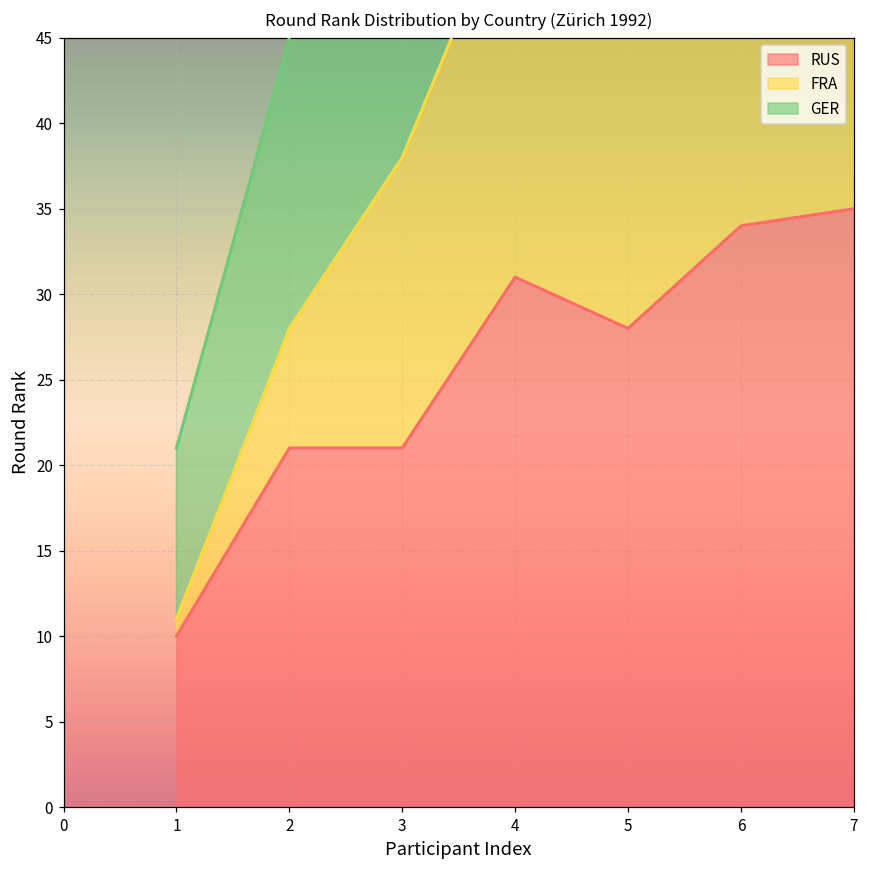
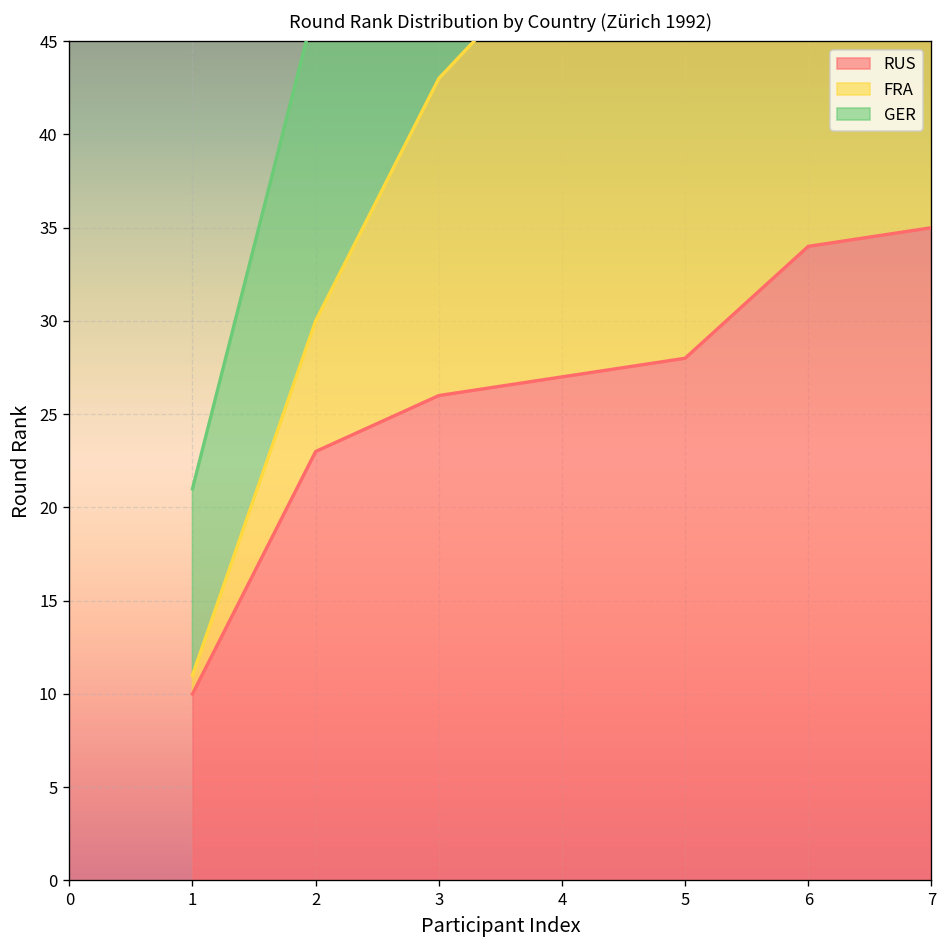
  {
    "RUS": {
      "1": 10,
-     "2": 21,
-     "3": 21,
-     "4": 31,
+     "2": 23,
+     "3": 26,
+     "4": 27,
      "5": 28,
      "6": 34,
      "7": 35
    },
    "FRA": {
      "1": 1,
      "2": 7,
      "3": 17
    },
    "GER": {
      "1": 10
    }
  }
